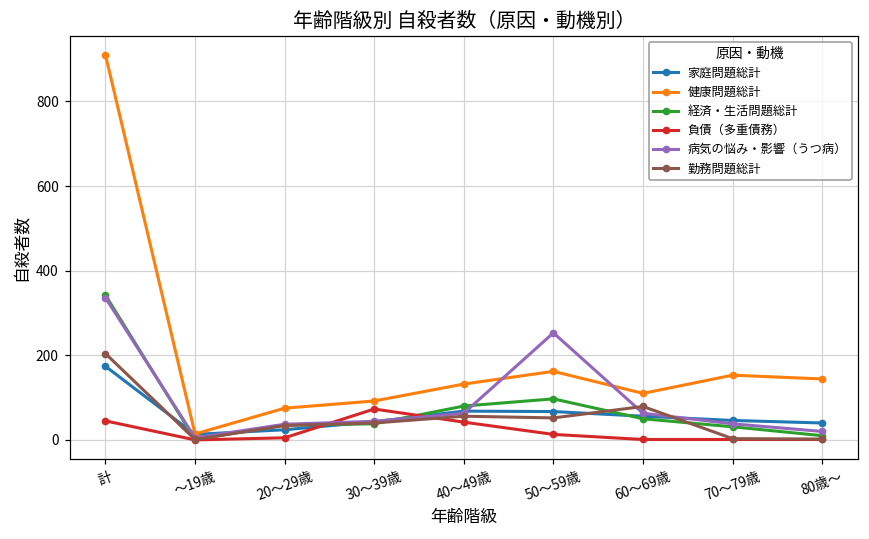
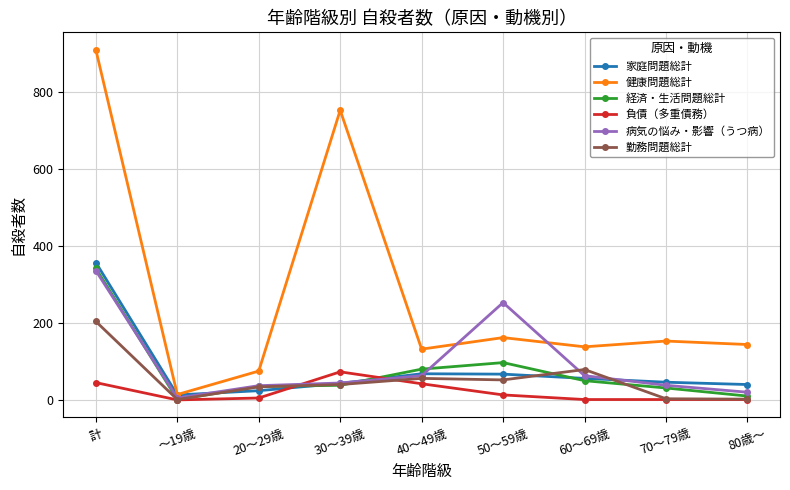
  {
    "家庭問題総計": {
-     "計": 170,
+     "計": 360,
      "20～29歳": 20,
      "50～59歳": 70,
      "70～79歳": 50,
      "80歳～": 40
    },
    "健康問題総計": {
      "計": 910,
      "20～29歳": 80,
-     "30～39歳": 90,
+     "30～39歳": 750,
      "40～49歳": 130,
      "50～59歳": 160,
-     "60～69歳": 110,
+     "60～69歳": 140,
      "70～79歳": 150,
      "80歳～": 140
    },
    "経済・生活問題総計": {
      "40～49歳": 80,
      "50～59歳": 100,
      "70～79歳": 30,
      "80歳～": 10
    },
    "負債（多重債務）": {
      "計": 50,
      "20～29歳": 10,
      "30～39歳": 70,
      "40～49歳": 40,
      "50～59歳": 10,
      "60～69歳": 0
    },
    "病気の悩み・影響（うつ病）": {
      "50～59歳": 250,
      "60～69歳": 60,
      "70～79歳": 40,
      "80歳～": 20
    },
    "勤務問題総計": {
      "計": 200,
      "40～49歳": 60,
      "50～59歳": 50,
      "60～69歳": 80
    }
  }
